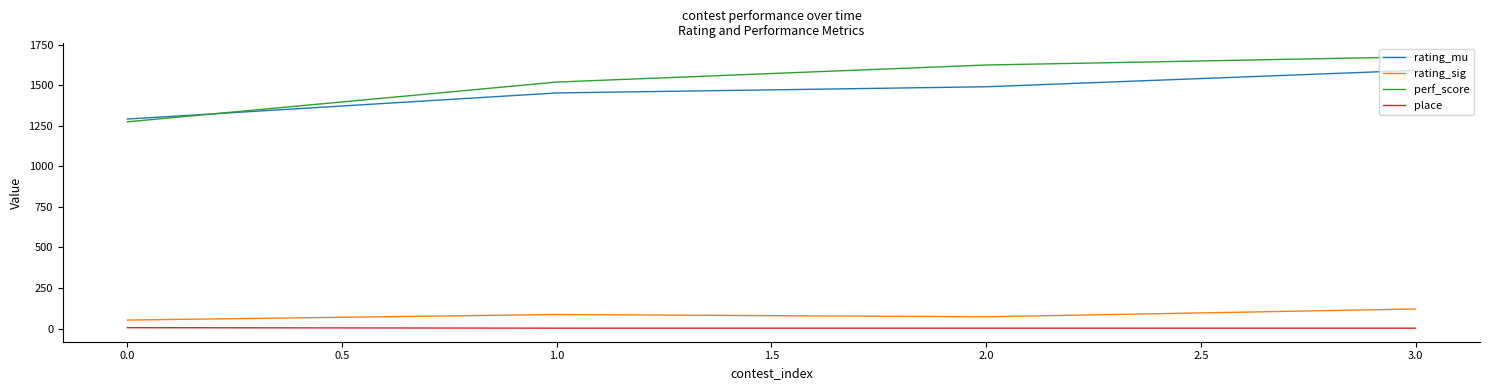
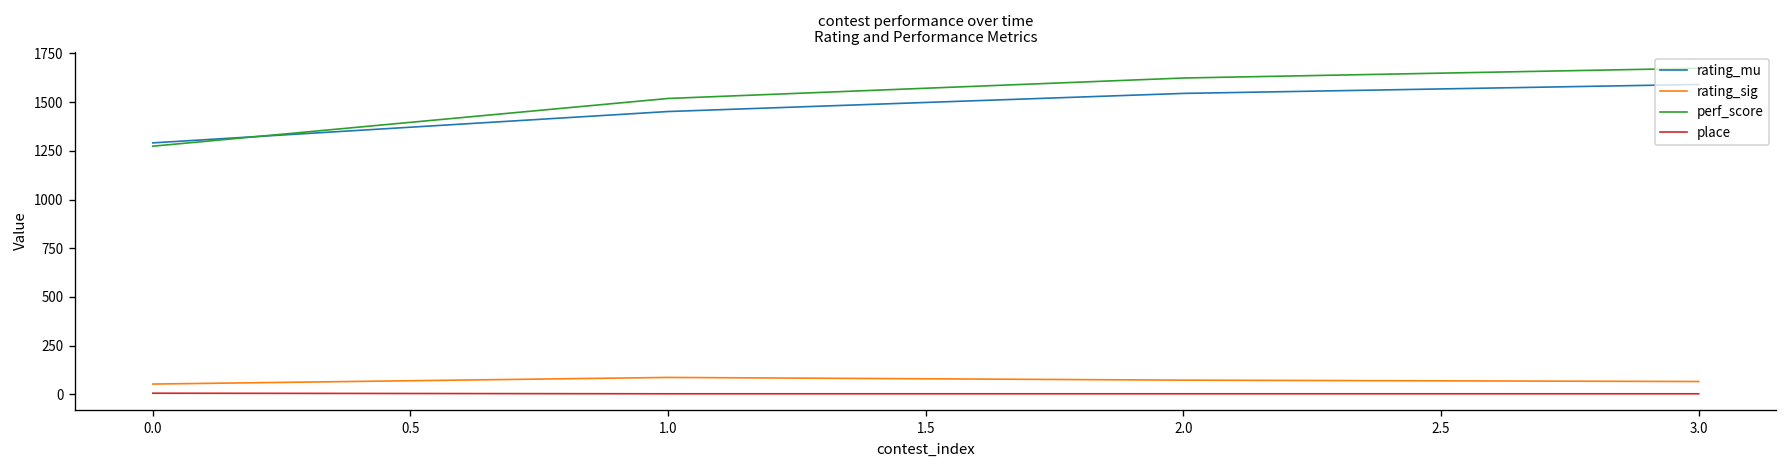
  {
    "rating_mu": {
      "0.0": 1290,
      "1.0": 1450,
-     "2.0": 1490
+     "2.0": 1550
    },
    "rating_sig": {
      "0.0": 50,
      "1.0": 90,
      "2.0": 70,
-     "3.0": 120
+     "3.0": 70
    },
    "perf_score": {
      "0.0": 1270,
      "1.0": 1520,
      "2.0": 1620
    },
    "place": {
      "0.0": 10,
      "1.0": 0,
      "2.0": 0,
      "3.0": 0
    }
  }
